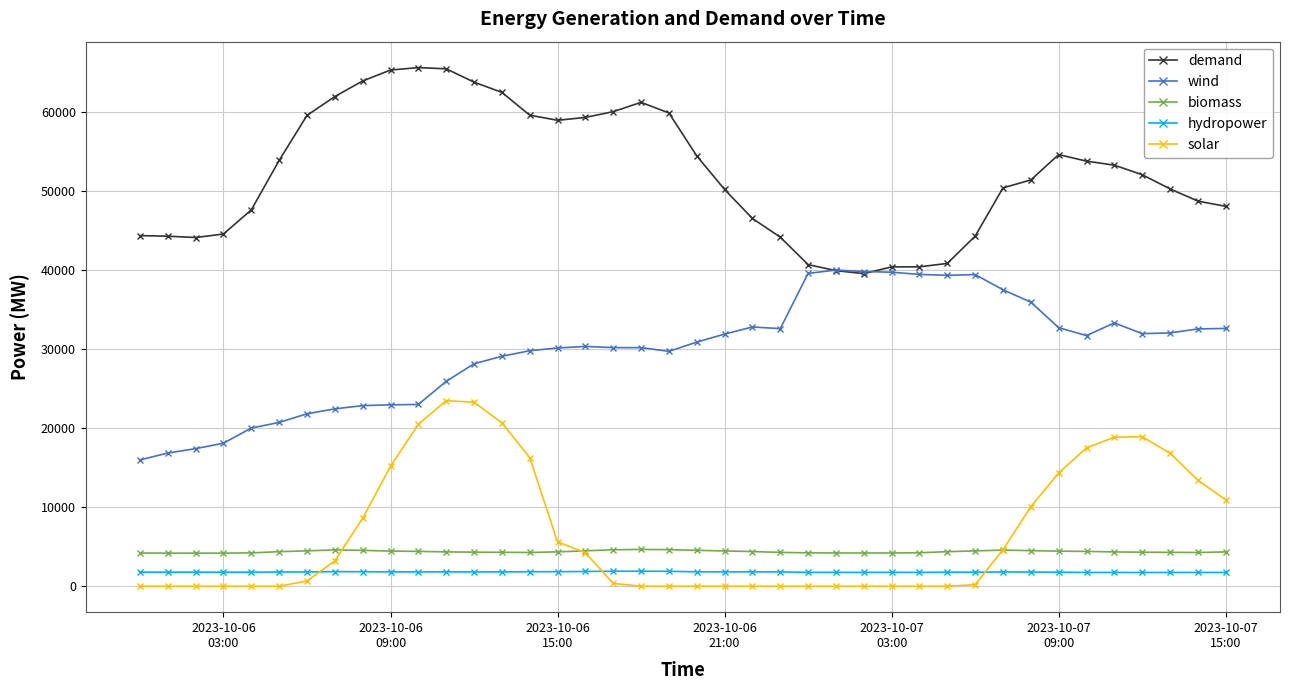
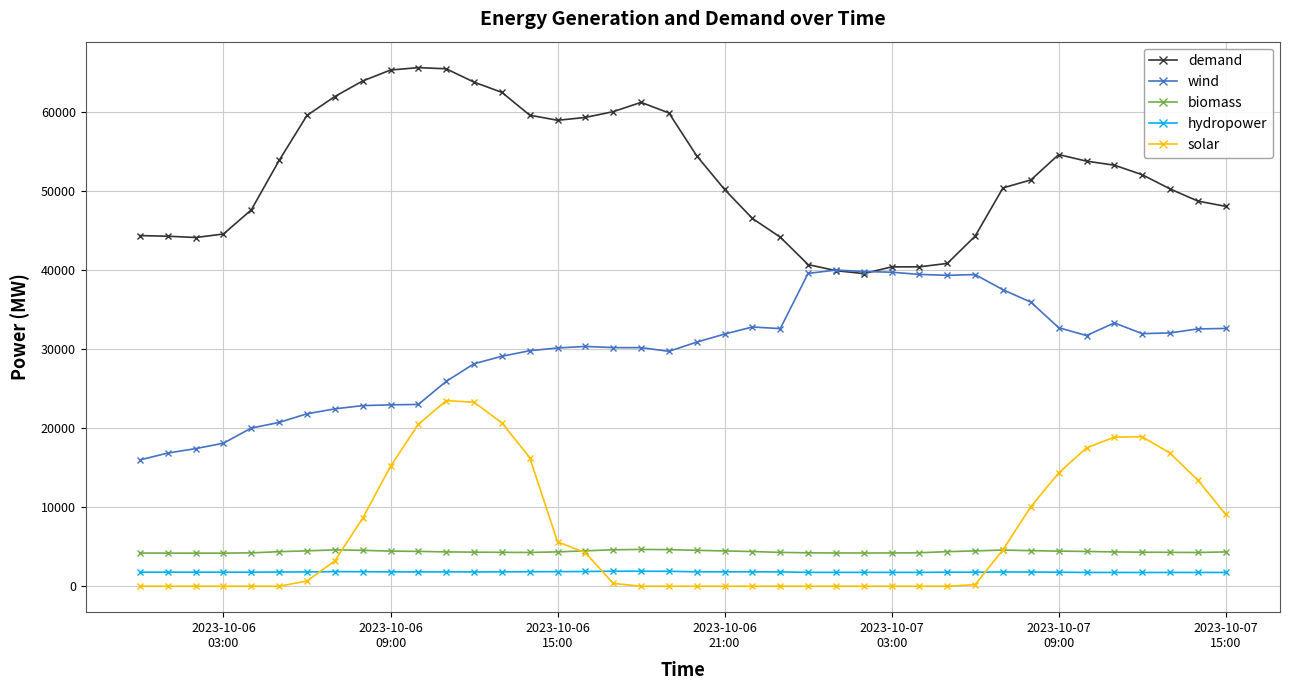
  {
    "demand": {
      "2023-10-06 03:00": 45000,
      "2023-10-06 09:00": 65000,
      "2023-10-06 15:00": 59000,
      "2023-10-06 21:00": 50000,
      "2023-10-07 03:00": 40000,
      "2023-10-07 09:00": 55000,
      "2023-10-07 15:00": 48000
    },
    "wind": {
      "2023-10-06 03:00": 18000,
      "2023-10-06 09:00": 23000,
      "2023-10-06 15:00": 30000,
      "2023-10-06 21:00": 32000,
      "2023-10-07 03:00": 40000,
      "2023-10-07 09:00": 33000,
      "2023-10-07 15:00": 33000
    },
    "biomass": {
      "2023-10-06 03:00": 4000,
      "2023-10-06 09:00": 4000,
      "2023-10-06 15:00": 4000,
      "2023-10-06 21:00": 4000,
      "2023-10-07 03:00": 4000,
      "2023-10-07 09:00": 4000,
      "2023-10-07 15:00": 4000
    },
    "hydropower": {
      "2023-10-06 03:00": 2000,
      "2023-10-06 09:00": 2000,
      "2023-10-06 15:00": 2000,
      "2023-10-06 21:00": 2000,
      "2023-10-07 03:00": 2000,
      "2023-10-07 09:00": 2000,
      "2023-10-07 15:00": 2000
    },
    "solar": {
      "2023-10-06 03:00": 0,
      "2023-10-06 09:00": 15000,
      "2023-10-06 15:00": 6000,
      "2023-10-06 21:00": 0,
      "2023-10-07 03:00": 0,
      "2023-10-07 09:00": 14000,
-     "2023-10-07 15:00": 11000
+     "2023-10-07 15:00": 9000
    }
  }
